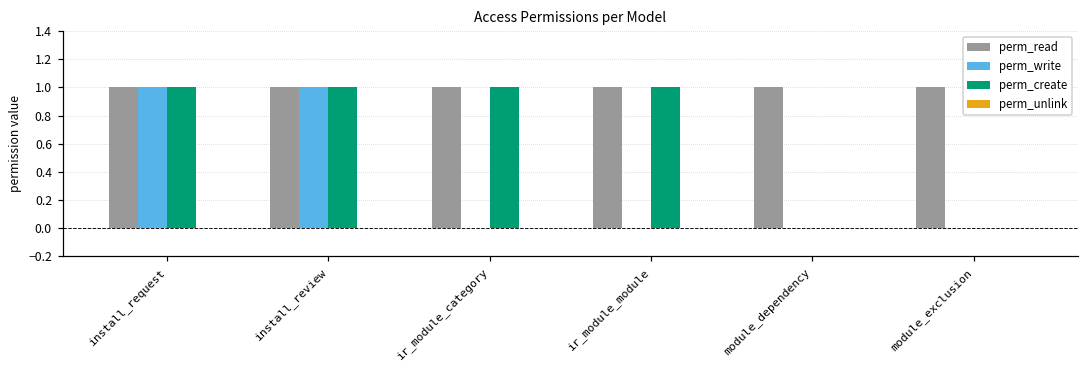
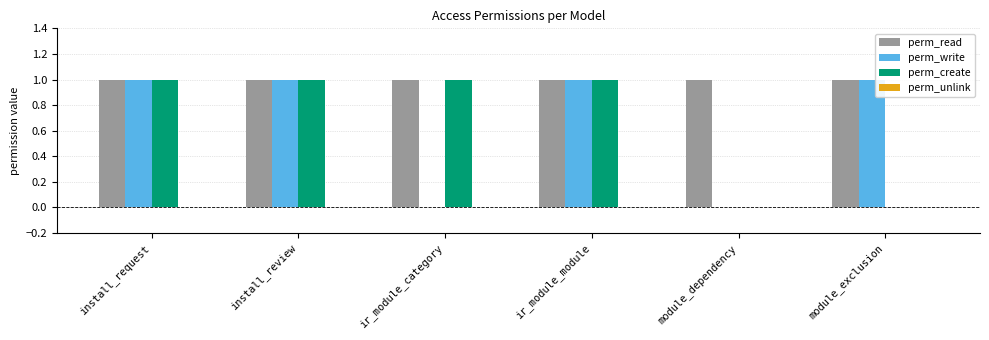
  {
    "perm_read": {
      "install_request": 1,
      "install_review": 1,
      "ir_module_category": 1,
      "ir_module_module": 1,
      "module_dependency": 1,
      "module_exclusion": 1
    },
    "perm_write": {
      "install_request": 1,
      "install_review": 1,
      "ir_module_category": 0,
-     "ir_module_module": 0,
+     "ir_module_module": 1,
      "module_dependency": 0,
-     "module_exclusion": 0
+     "module_exclusion": 1
    },
    "perm_create": {
      "install_request": 1,
      "install_review": 1,
      "ir_module_category": 1,
      "ir_module_module": 1,
      "module_dependency": 0,
      "module_exclusion": 0
    },
    "perm_unlink": {
      "install_request": 0,
      "install_review": 0,
      "ir_module_category": 0,
      "ir_module_module": 0,
      "module_dependency": 0,
      "module_exclusion": 0
    }
  }
